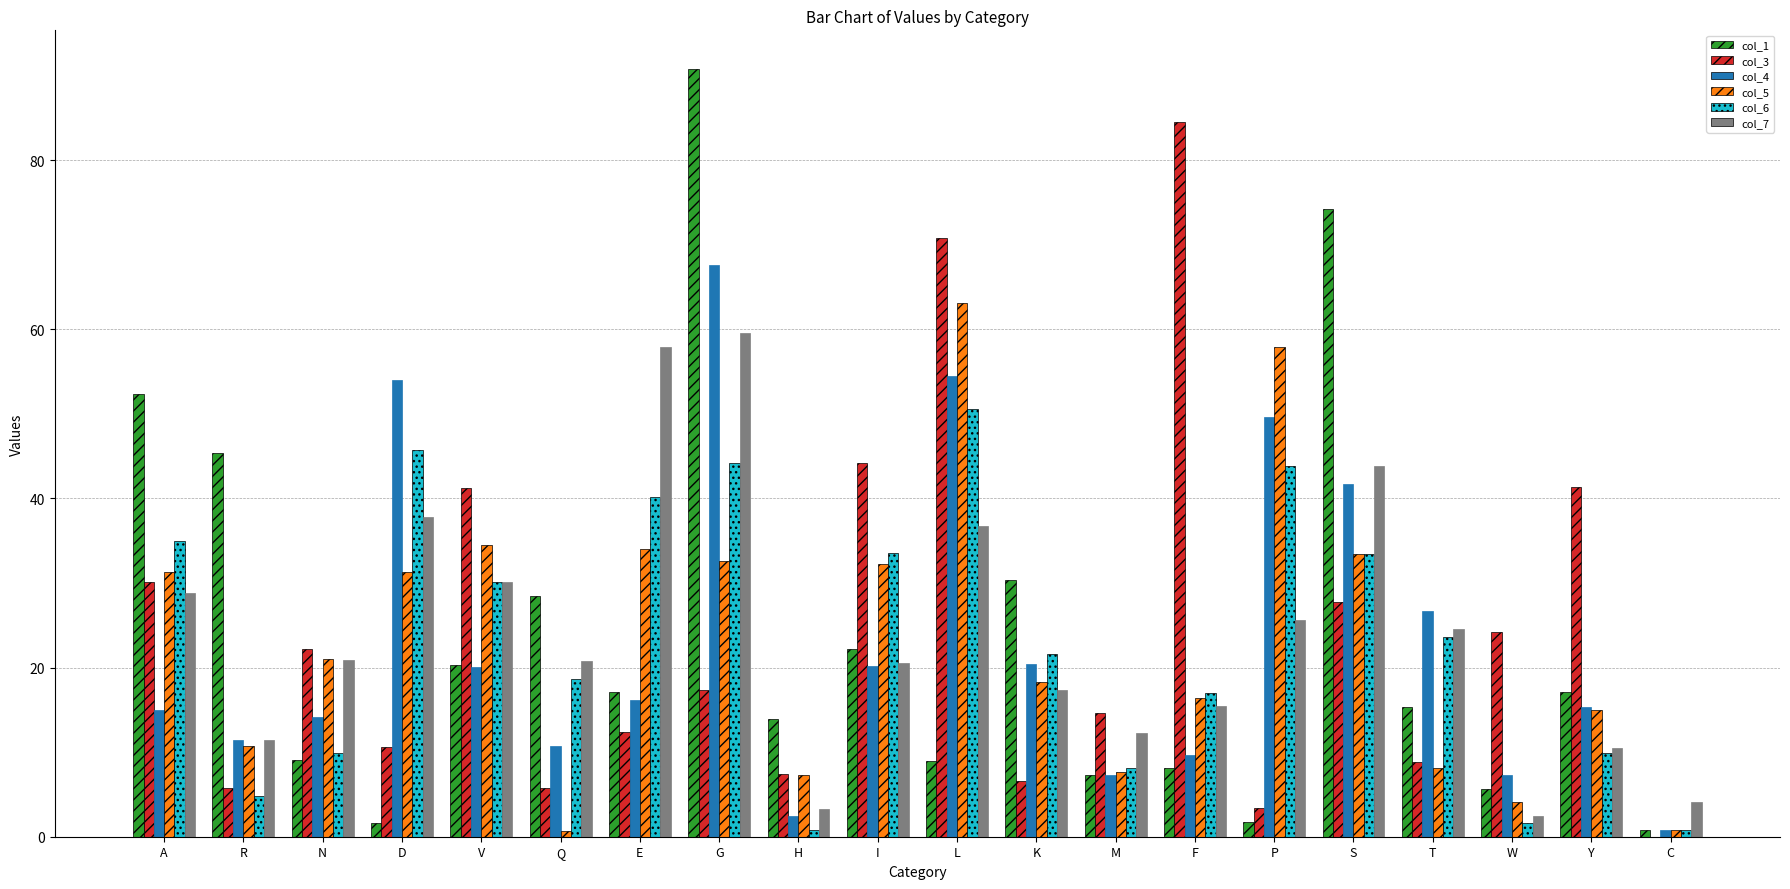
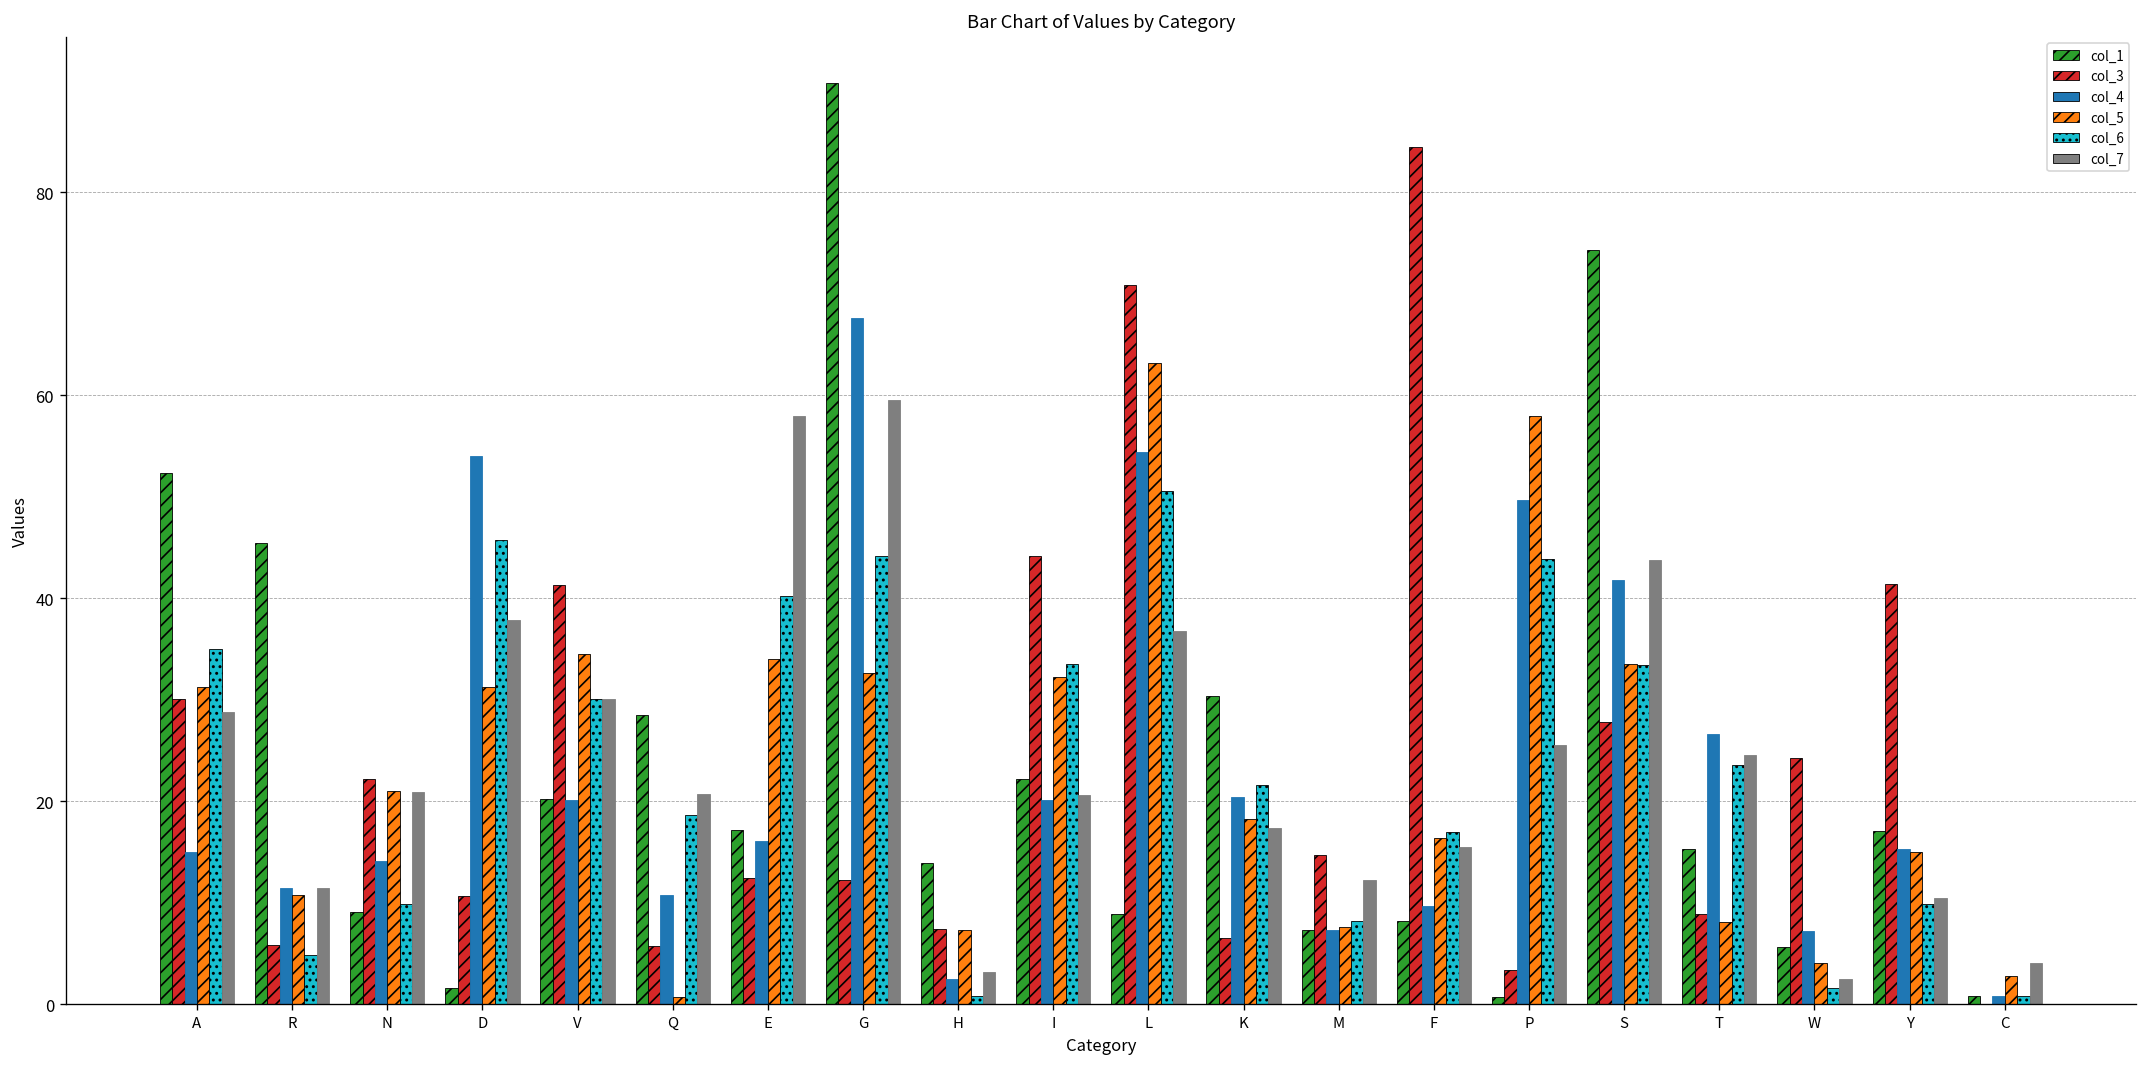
  {
    "col_1": {
      "A": 52,
      "R": 45,
      "N": 9,
      "D": 2,
      "V": 20,
      "Q": 29,
      "E": 17,
      "G": 91,
      "H": 14,
      "I": 22,
      "L": 9,
      "K": 30,
      "M": 7,
      "F": 8,
-     "P": 2,
+     "P": 1,
      "S": 74,
      "T": 15,
      "W": 6,
      "Y": 17,
      "C": 1
    },
    "col_3": {
      "A": 30,
      "R": 6,
      "N": 22,
      "D": 11,
      "V": 41,
      "Q": 6,
      "E": 12,
-     "G": 17,
+     "G": 12,
      "H": 7,
      "I": 44,
      "L": 71,
      "K": 7,
      "M": 15,
      "F": 84,
      "P": 3,
      "S": 28,
      "T": 9,
      "W": 24,
      "Y": 41,
      "C": 0
    },
    "col_4": {
      "A": 15,
      "R": 11,
      "N": 14,
      "D": 54,
      "V": 20,
      "Q": 11,
      "E": 16,
      "G": 68,
      "H": 2,
      "I": 20,
      "L": 54,
      "K": 20,
      "M": 7,
      "F": 10,
      "P": 50,
      "S": 42,
      "T": 27,
      "W": 7,
      "Y": 15,
      "C": 1
    },
    "col_5": {
      "A": 31,
      "R": 11,
      "N": 21,
      "D": 31,
      "V": 35,
      "Q": 1,
      "E": 34,
      "G": 33,
      "H": 7,
      "I": 32,
      "L": 63,
      "K": 18,
      "M": 8,
      "F": 16,
      "P": 58,
      "S": 33,
      "T": 8,
      "W": 4,
      "Y": 15,
-     "C": 1
+     "C": 3
    },
    "col_6": {
      "A": 35,
      "R": 5,
      "N": 10,
      "D": 46,
      "V": 30,
      "Q": 19,
      "E": 40,
      "G": 44,
      "H": 1,
      "I": 34,
      "L": 51,
      "K": 22,
      "M": 8,
      "F": 17,
      "P": 44,
      "S": 33,
      "T": 24,
      "W": 2,
      "Y": 10,
      "C": 1
    },
    "col_7": {
      "A": 29,
      "R": 11,
      "N": 21,
      "D": 38,
      "V": 30,
      "Q": 21,
      "E": 58,
      "G": 60,
      "H": 3,
      "I": 21,
      "L": 37,
      "K": 17,
      "M": 12,
      "F": 15,
      "P": 26,
      "S": 44,
      "T": 25,
      "W": 2,
      "Y": 10,
      "C": 4
    }
  }
